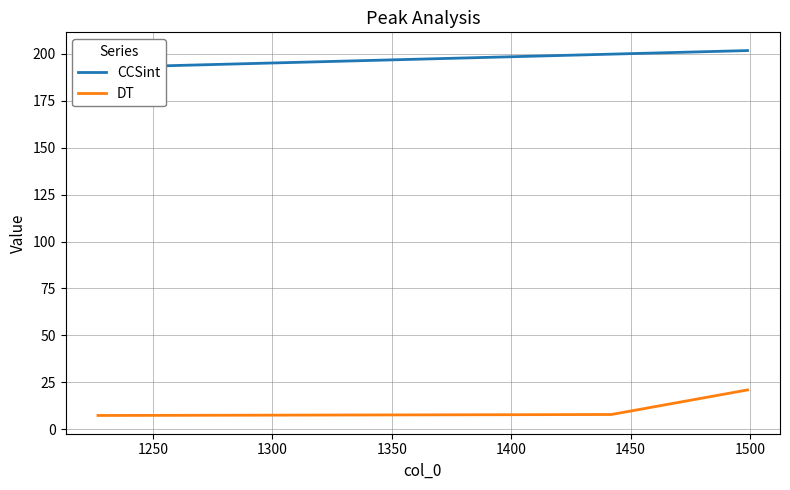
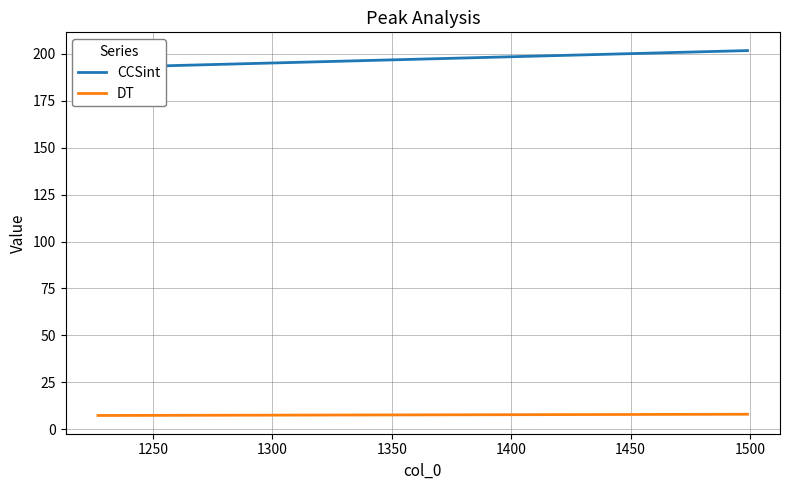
  {
    "CCSint": {
      "1500": 202
    },
    "DT": {
-     "1500": 21
+     "1500": 8
    }
  }
